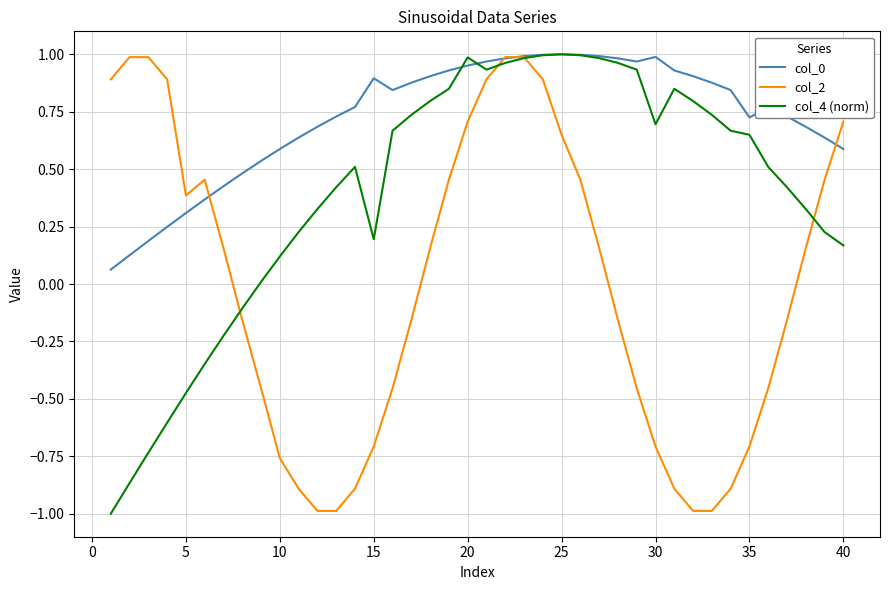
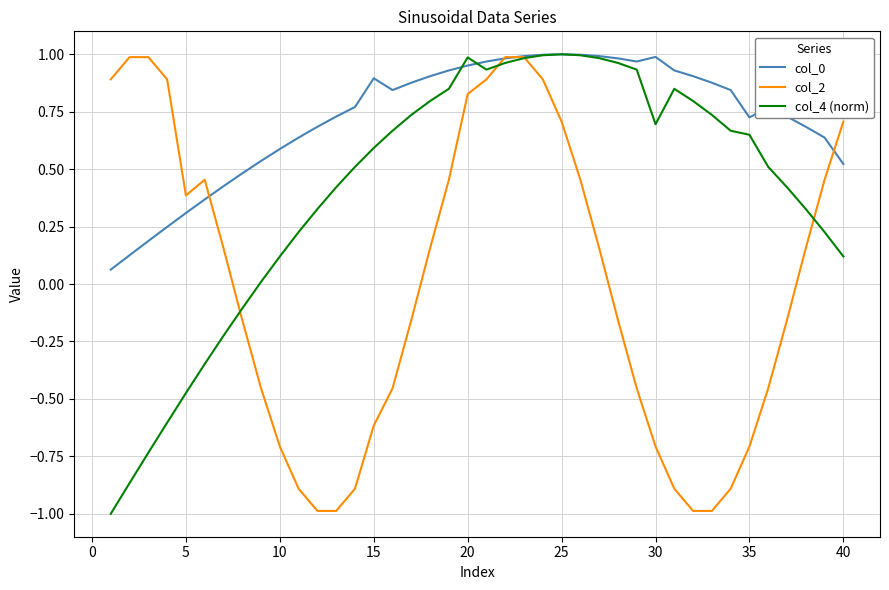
  {
    "col_0": {
      "5": 0.31,
      "10": 0.59,
      "15": 0.90,
      "20": 0.95,
      "30": 0.99,
      "35": 0.73,
-     "40": 0.59
+     "40": 0.52
    },
    "col_2": {
      "5": 0.39,
-     "10": -0.76,
-     "15": -0.71,
-     "20": 0.71,
-     "25": 0.65,
+     "10": -0.71,
+     "15": -0.62,
+     "20": 0.83,
+     "25": 0.71,
      "30": -0.71,
      "35": -0.71,
      "40": 0.71
    },
    "col_4 (norm)": {
      "5": -0.47,
      "10": 0.12,
-     "15": 0.19,
+     "15": 0.59,
      "20": 0.99,
      "30": 0.70,
      "35": 0.65,
-     "40": 0.17
+     "40": 0.12
    }
  }
